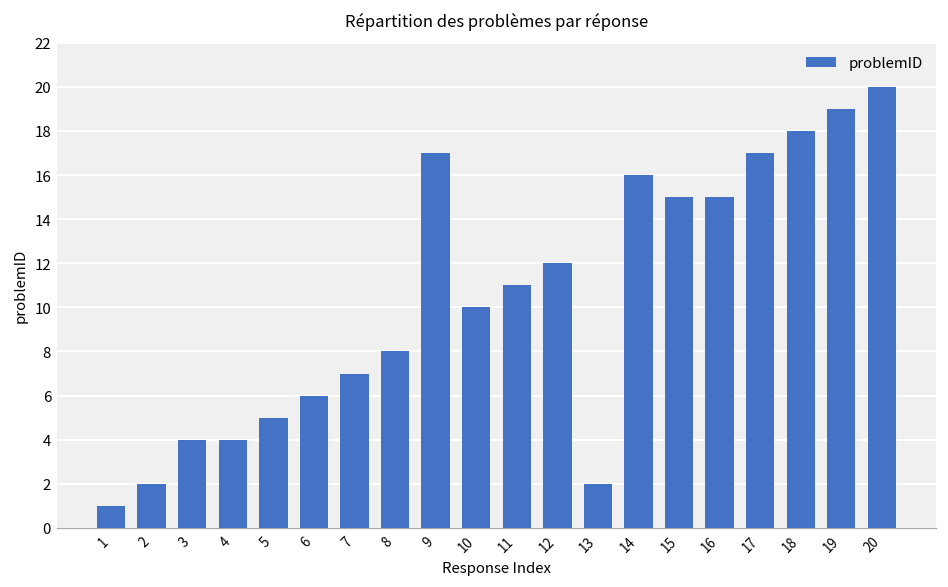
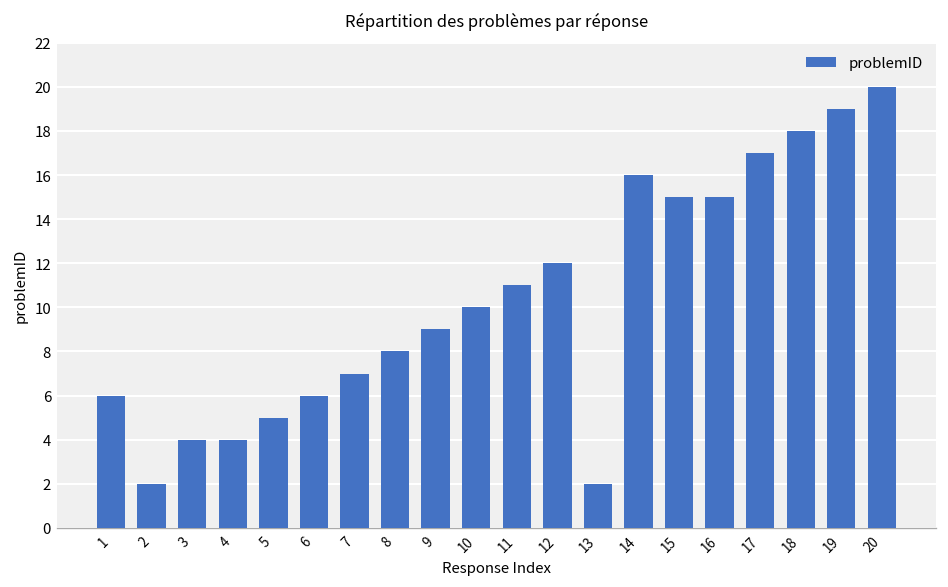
  {
-   "1": 1,
+   "1": 6,
    "2": 2,
    "3": 4,
    "4": 4,
    "5": 5,
    "6": 6,
    "7": 7,
    "8": 8,
-   "9": 17,
+   "9": 9,
    "10": 10,
    "11": 11,
    "12": 12,
    "13": 2,
    "14": 16,
    "15": 15,
    "16": 15,
    "17": 17,
    "18": 18,
    "19": 19,
    "20": 20
  }
